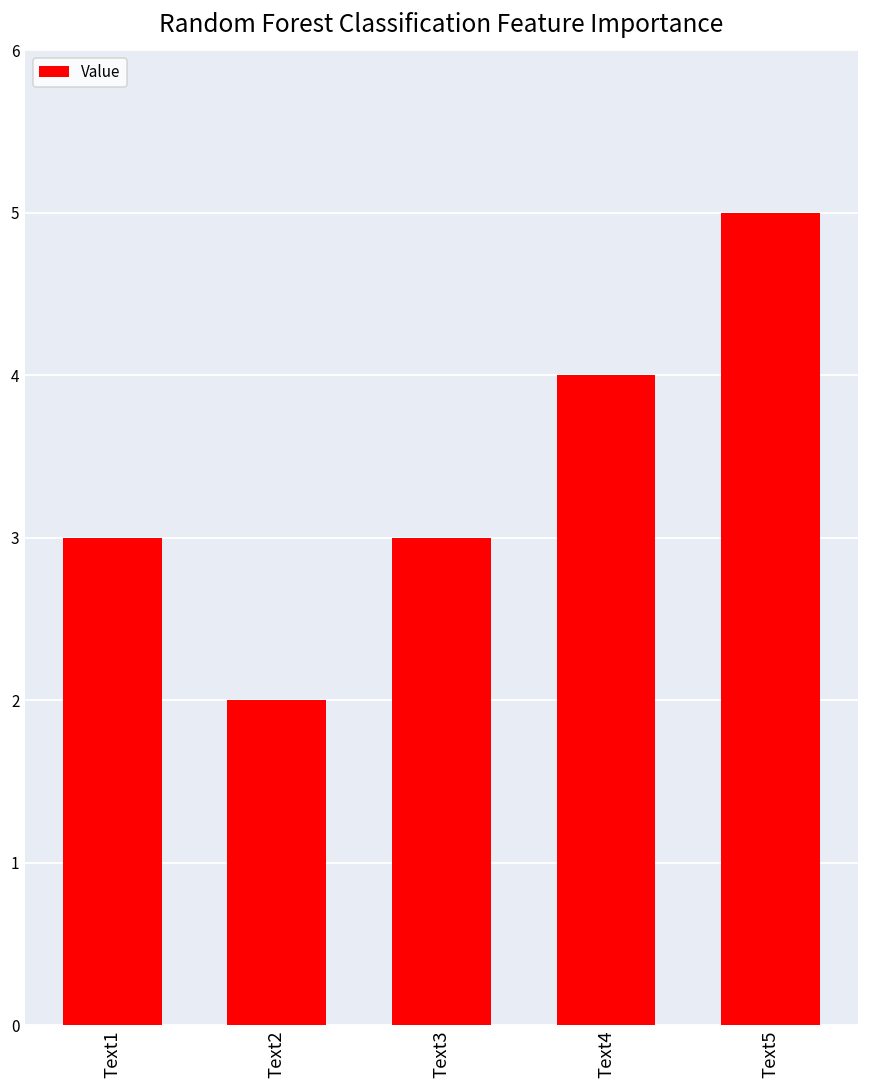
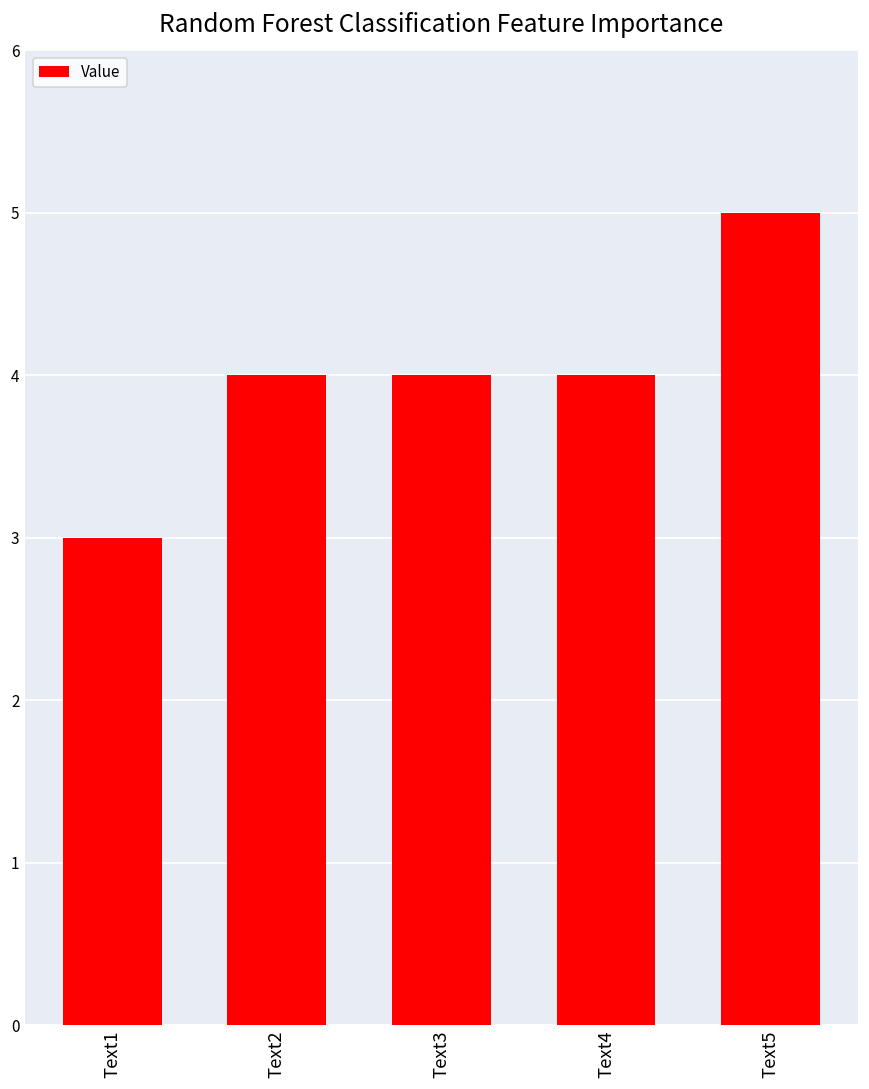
  {
    "Text1": 3,
-   "Text2": 2,
-   "Text3": 3,
+   "Text2": 4,
+   "Text3": 4,
    "Text4": 4,
    "Text5": 5
  }
